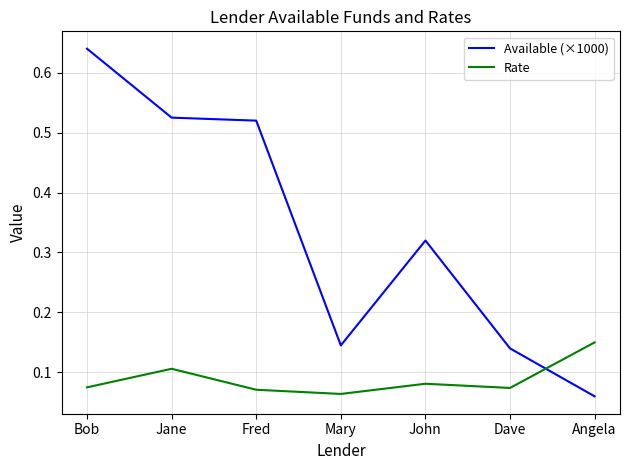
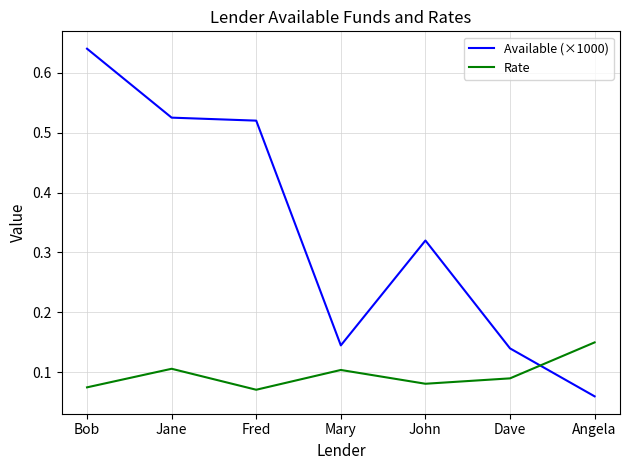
  {
    "Available (×1000)": {
      "Bob": 0.64,
      "Jane": 0.53,
      "Fred": 0.52,
      "Mary": 0.15,
      "John": 0.32,
      "Dave": 0.14,
      "Angela": 0.06
    },
    "Rate": {
      "Bob": 0.08,
      "Jane": 0.11,
      "Fred": 0.07,
-     "Mary": 0.06,
+     "Mary": 0.10,
      "John": 0.08,
-     "Dave": 0.07,
+     "Dave": 0.09,
      "Angela": 0.15
    }
  }
